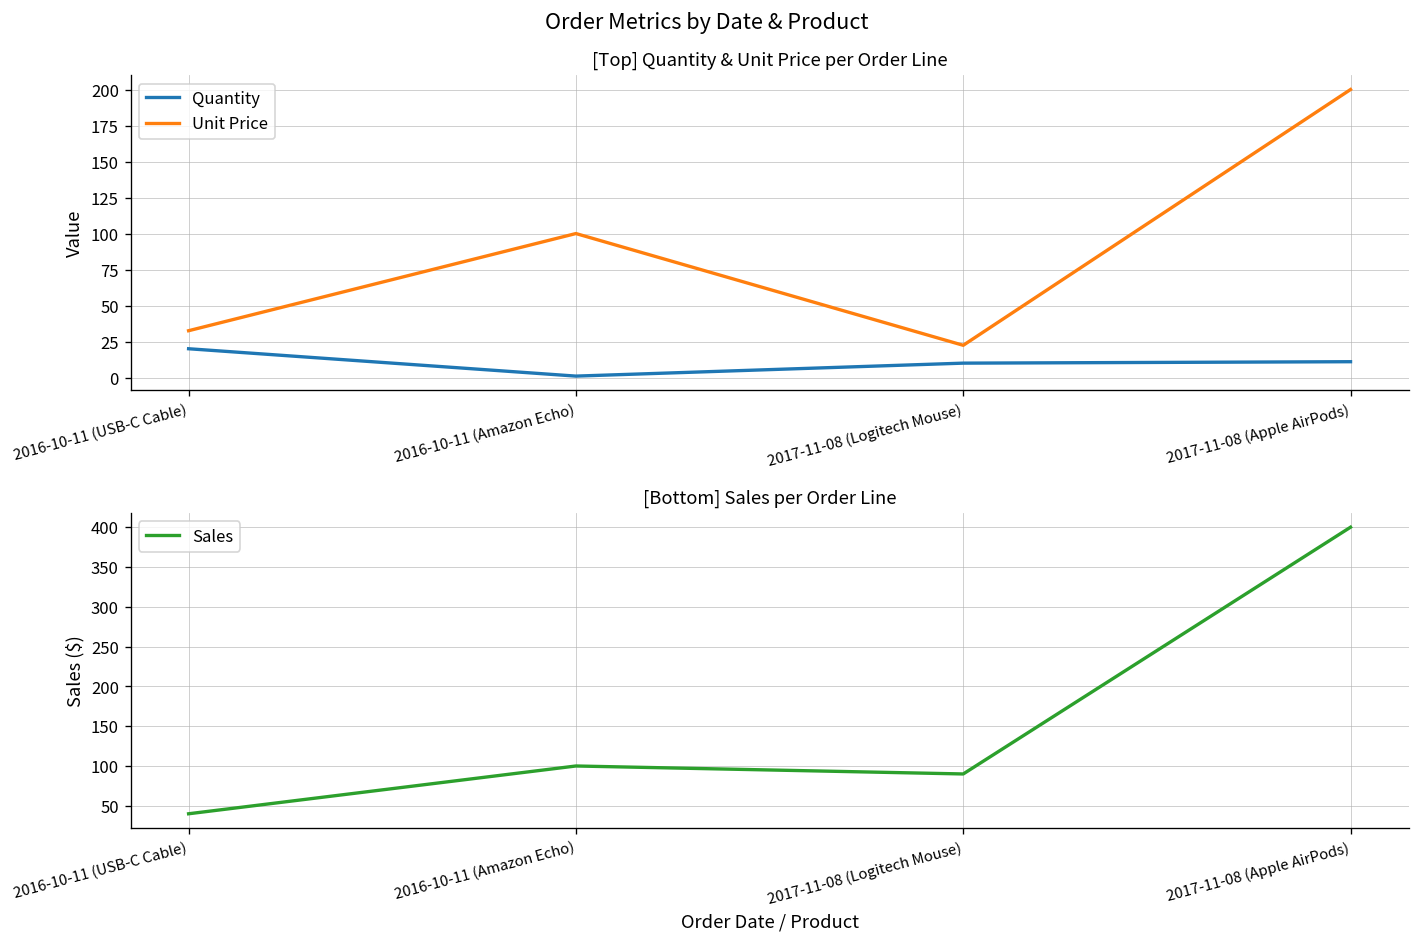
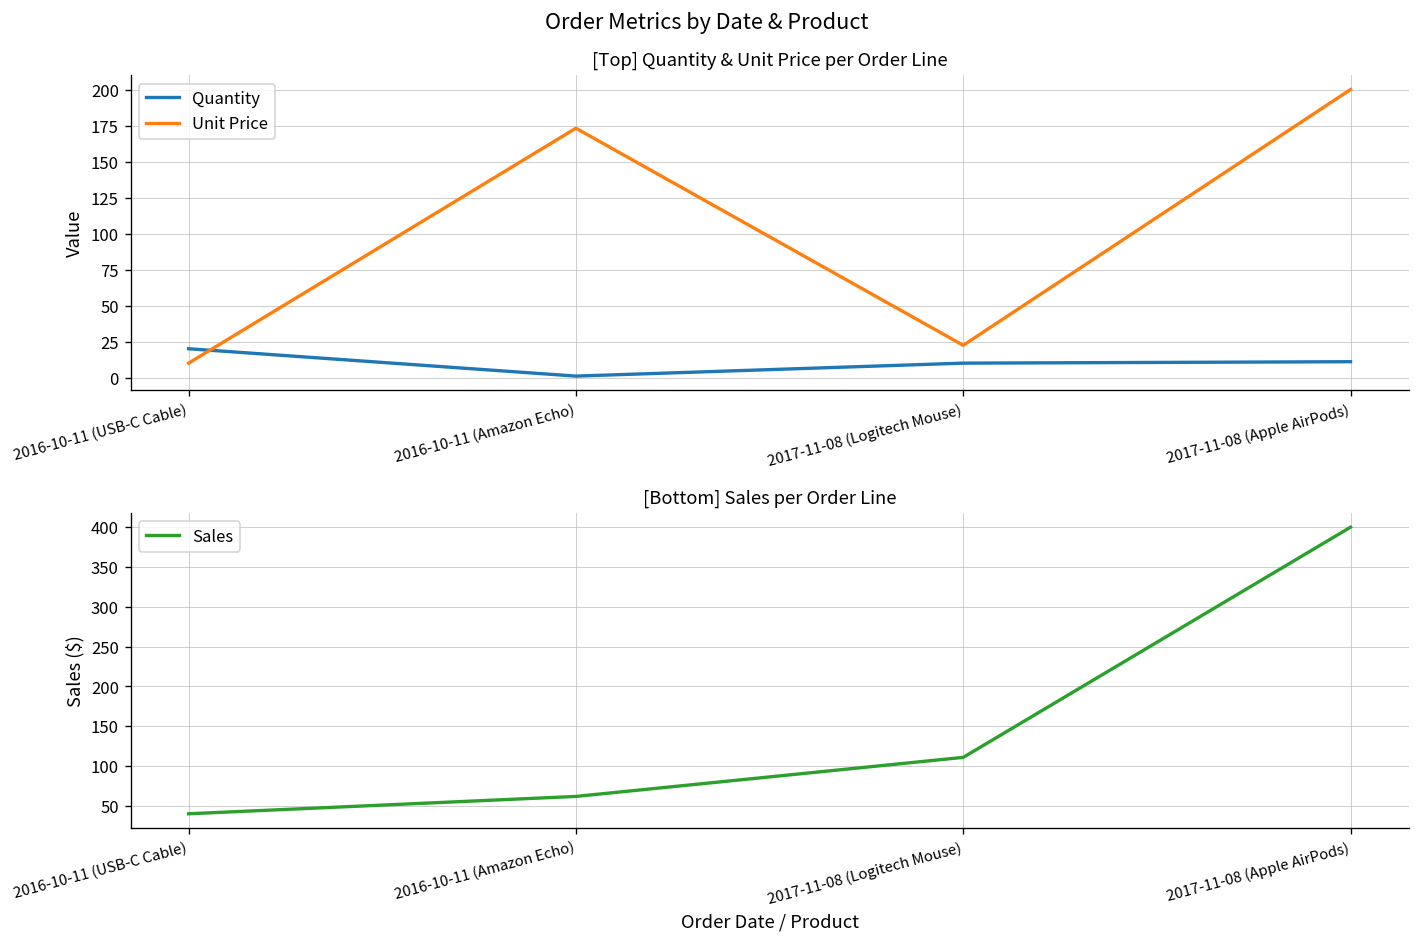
  {
    "[Top] Quantity & Unit Price per Order Line": {
      "Quantity": {
        "2016-10-11 (USB-C Cable)": 20,
        "2016-10-11 (Amazon Echo)": 1,
        "2017-11-08 (Logitech Mouse)": 10,
        "2017-11-08 (Apple AirPods)": 11
      },
      "Unit Price": {
-       "2016-10-11 (USB-C Cable)": 33,
-       "2016-10-11 (Amazon Echo)": 100,
+       "2016-10-11 (USB-C Cable)": 10,
+       "2016-10-11 (Amazon Echo)": 173,
        "2017-11-08 (Logitech Mouse)": 22,
        "2017-11-08 (Apple AirPods)": 200
      }
    },
    "[Bottom] Sales per Order Line": {
      "2016-10-11 (USB-C Cable)": 40,
-     "2016-10-11 (Amazon Echo)": 100,
-     "2017-11-08 (Logitech Mouse)": 90,
+     "2016-10-11 (Amazon Echo)": 60,
+     "2017-11-08 (Logitech Mouse)": 110,
      "2017-11-08 (Apple AirPods)": 400
    }
  }
